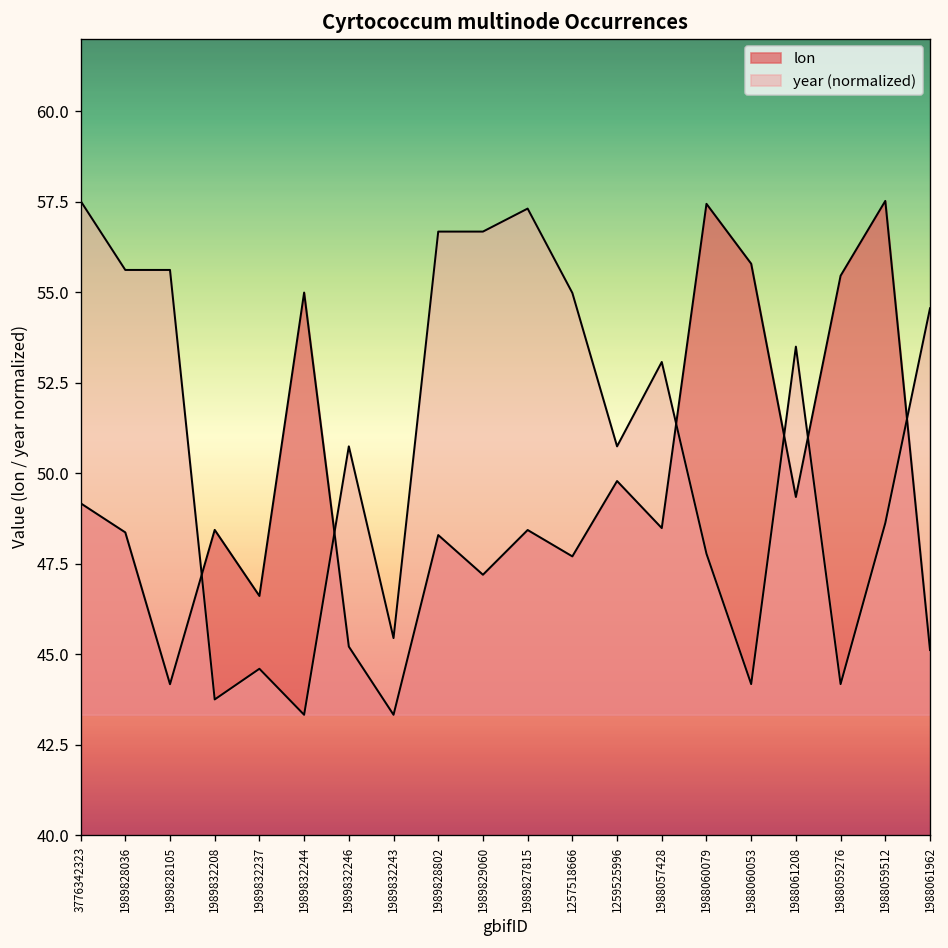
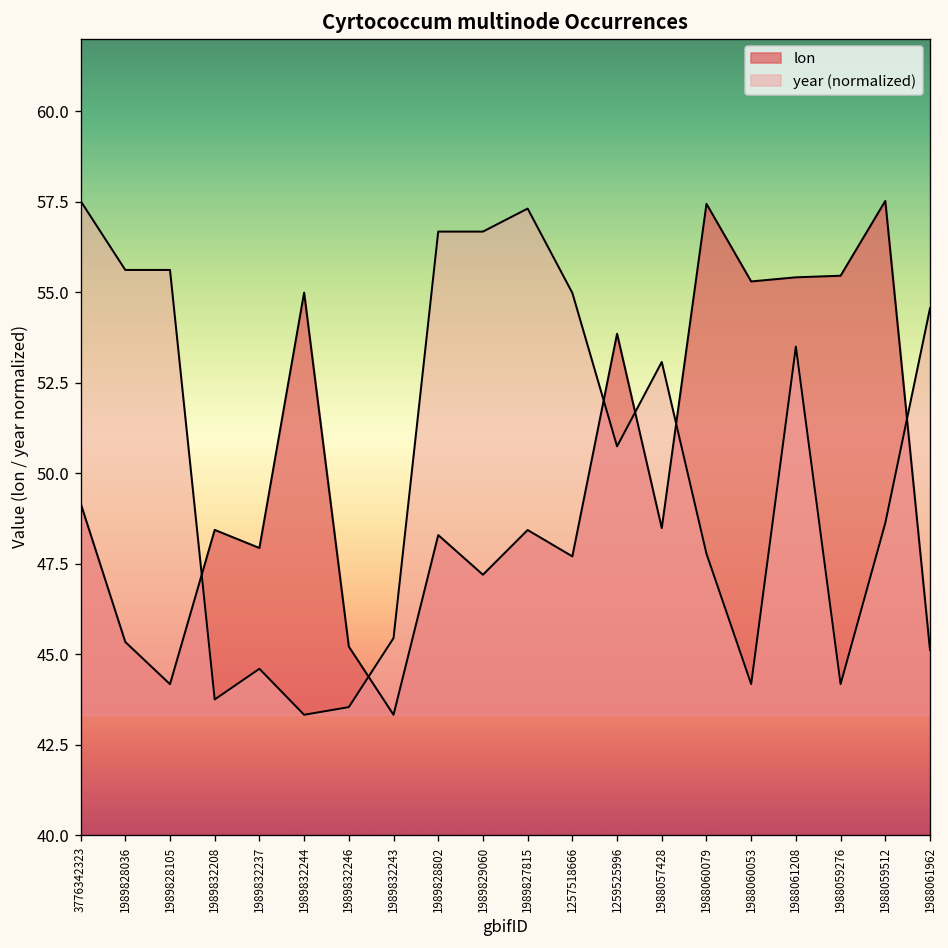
  {
    "lon": {
      "3776342323": 49.2,
-     "1989828036": 48.4,
+     "1989828036": 45.3,
      "1989828105": 44.2,
      "1989832208": 48.4,
-     "1989832237": 46.6,
+     "1989832237": 47.9,
      "1989832244": 55.0,
      "1989832246": 45.2,
      "1989832243": 43.3,
      "1989828802": 48.3,
      "1989829060": 47.2,
      "1989827815": 48.4,
      "1257518666": 47.7,
-     "1259525996": 49.8,
+     "1259525996": 53.9,
      "1988057428": 48.5,
      "1988060079": 57.4,
-     "1988060053": 55.8,
-     "1988061208": 49.3,
+     "1988060053": 55.3,
+     "1988061208": 55.4,
      "1988059276": 55.5,
      "1988059512": 57.5,
      "1988061962": 45.1
    },
    "year (normalized)": {
      "3776342323": 57.5,
      "1989828036": 55.6,
      "1989828105": 55.6,
      "1989832208": 43.7,
      "1989832237": 44.6,
      "1989832244": 43.3,
-     "1989832246": 50.7,
+     "1989832246": 43.5,
      "1989832243": 45.4,
      "1989828802": 56.7,
      "1989829060": 56.7,
      "1989827815": 57.3,
      "1257518666": 55.0,
      "1259525996": 50.7,
      "1988057428": 53.1,
      "1988060079": 47.8,
      "1988060053": 44.2,
      "1988061208": 53.5,
      "1988059276": 44.2,
      "1988059512": 48.6,
      "1988061962": 54.6
    }
  }
